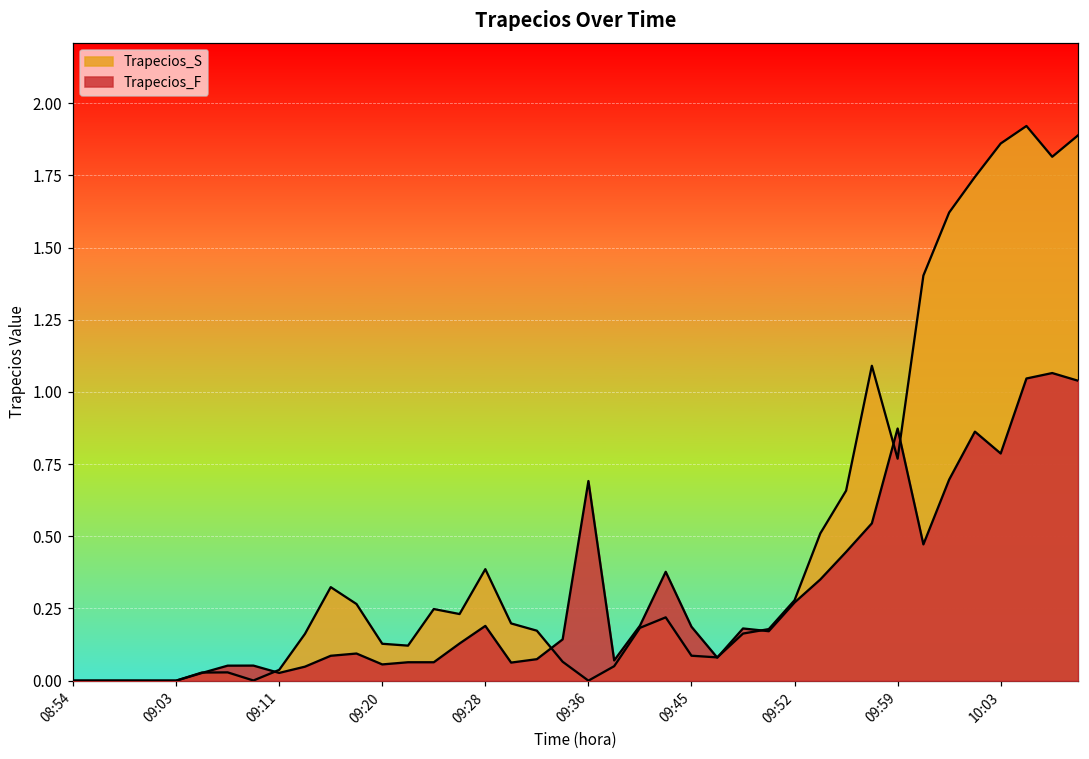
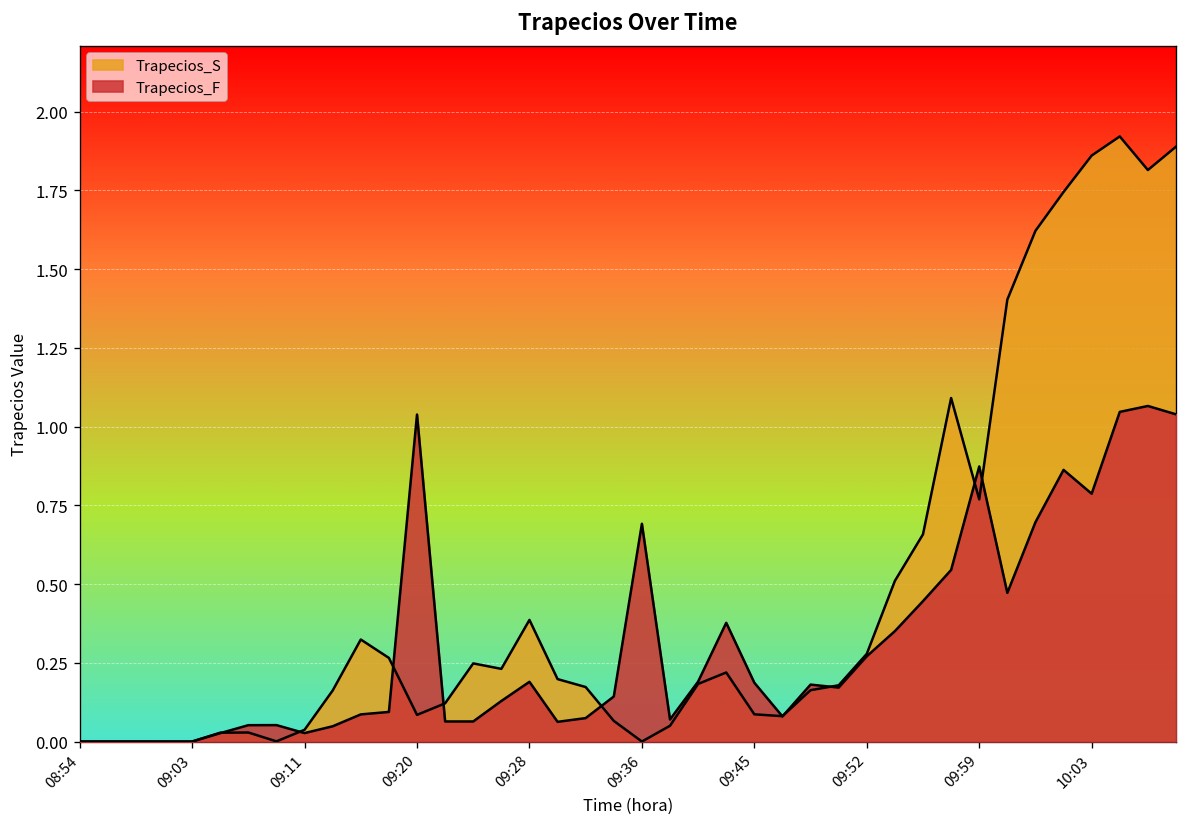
  {
    "Trapecios_S": {
      "09:11": 0.04,
-     "09:20": 0.13,
+     "09:20": 0.08,
      "09:28": 0.39,
      "09:36": 0.00,
      "09:45": 0.09,
      "09:59": 0.77,
      "10:03": 1.86
    },
    "Trapecios_F": {
      "09:11": 0.03,
-     "09:20": 0.06,
+     "09:20": 1.04,
      "09:28": 0.19,
      "09:36": 0.69,
      "09:45": 0.19,
      "09:59": 0.87,
      "10:03": 0.79
    }
  }
